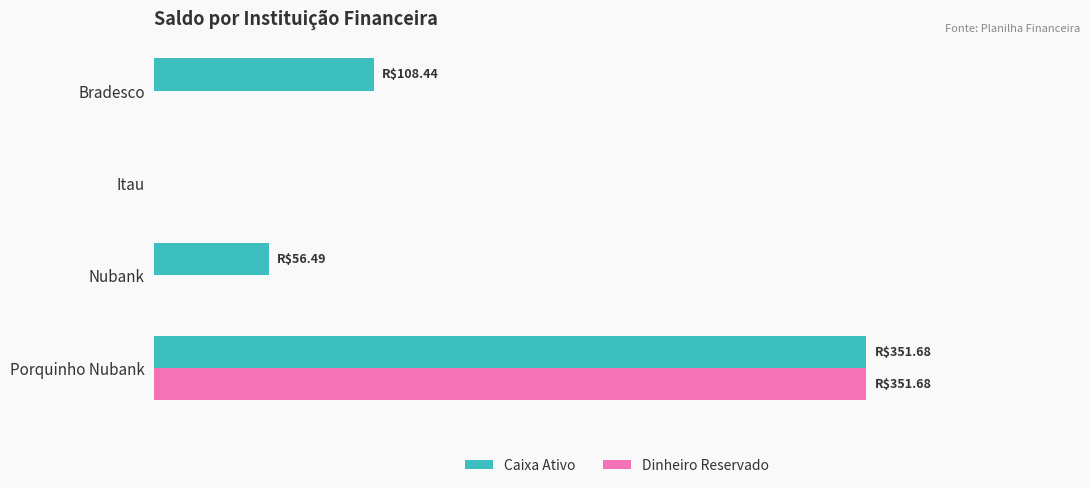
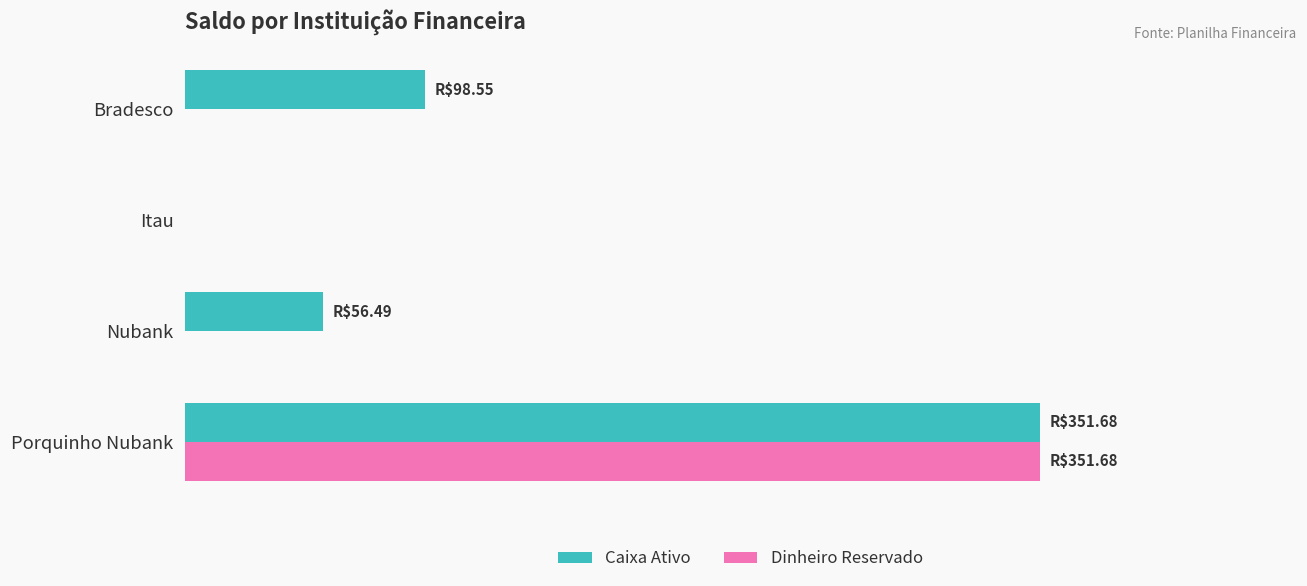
  {
    "Caixa Ativo": {
-     "Bradesco": "$108.44",
+     "Bradesco": "$98.55",
      "Nubank": "$56.49",
      "Porquinho Nubank": "$351.68"
    },
    "Dinheiro Reservado": {
      "Porquinho Nubank": "$351.68"
    }
  }
